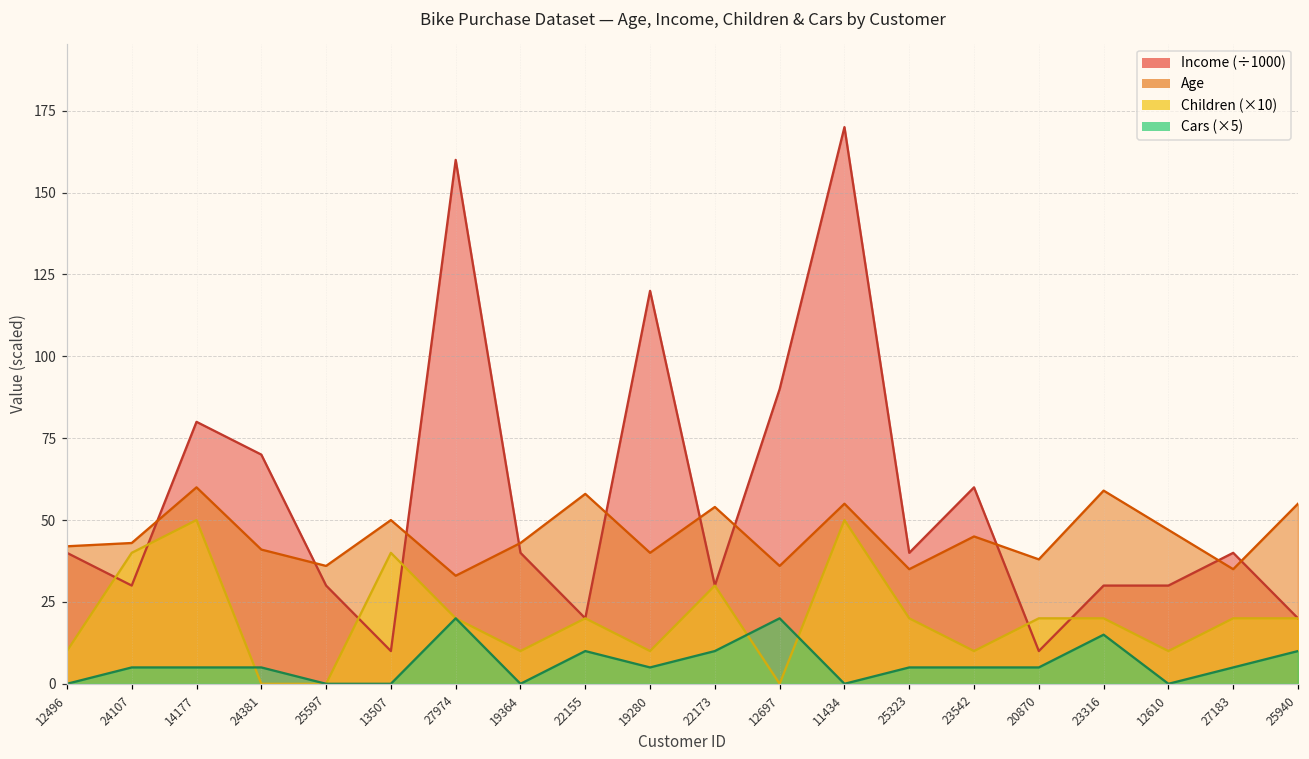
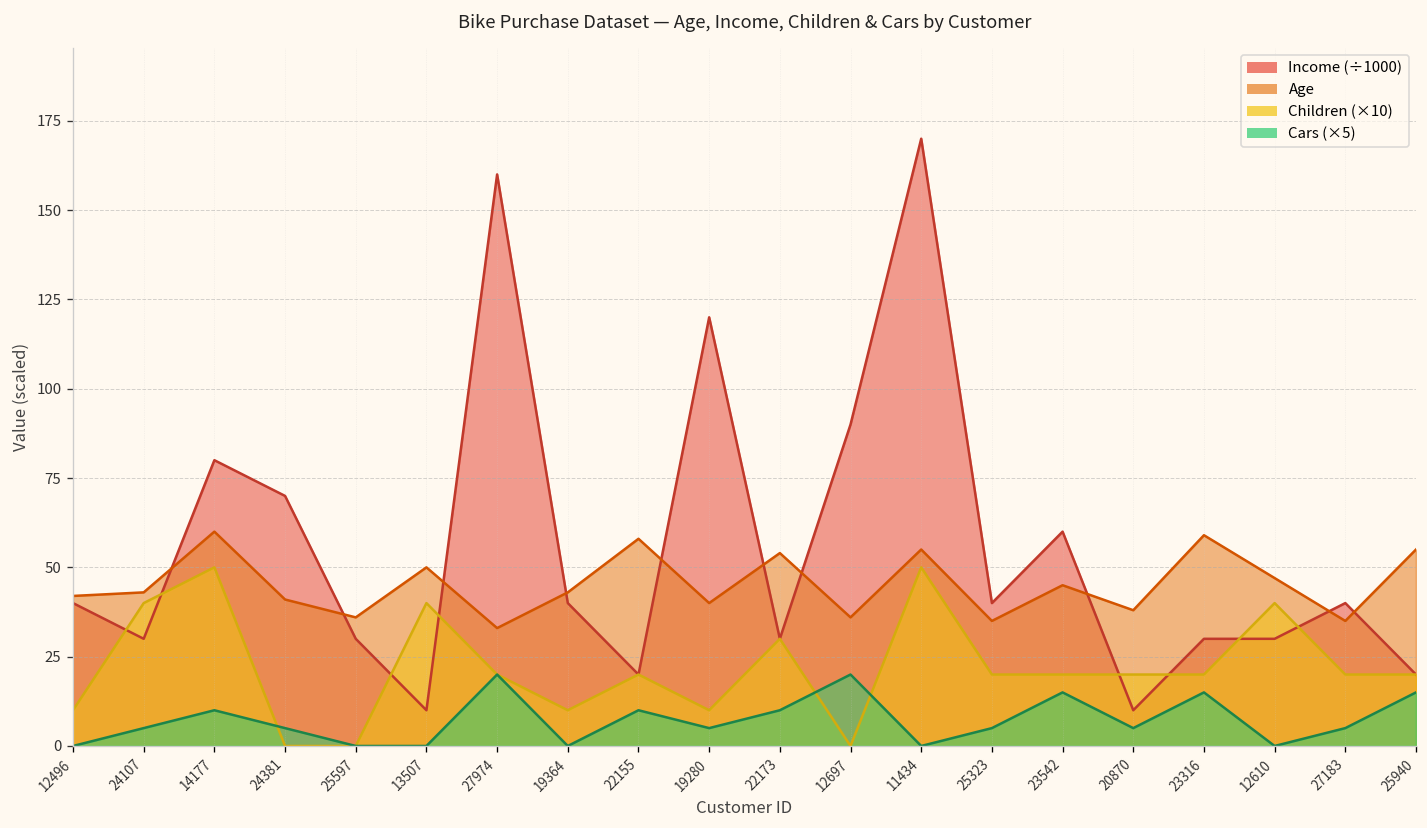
  {
    "Children (×10)": {
      "12496": 10,
      "24107": 40,
      "14177": 50,
      "24381": 0,
      "13507": 40,
      "19364": 10,
      "19280": 10,
      "12697": 0,
      "11434": 50,
      "25323": 20,
-     "23542": 10,
+     "23542": 20,
      "20870": 20,
      "23316": 20,
-     "12610": 10,
+     "12610": 40,
      "27183": 20
    },
    "Cars (×5)": {
      "12496": 0,
      "24107": 5,
-     "14177": 5,
+     "14177": 10,
      "24381": 5,
      "13507": 0,
      "19364": 0,
      "22155": 10,
      "19280": 5,
      "22173": 10,
      "12697": 20,
      "11434": 0,
      "25323": 5,
-     "23542": 5,
+     "23542": 15,
      "20870": 5,
      "23316": 15,
      "12610": 0,
      "27183": 5,
-     "25940": 10
+     "25940": 15
    }
  }
